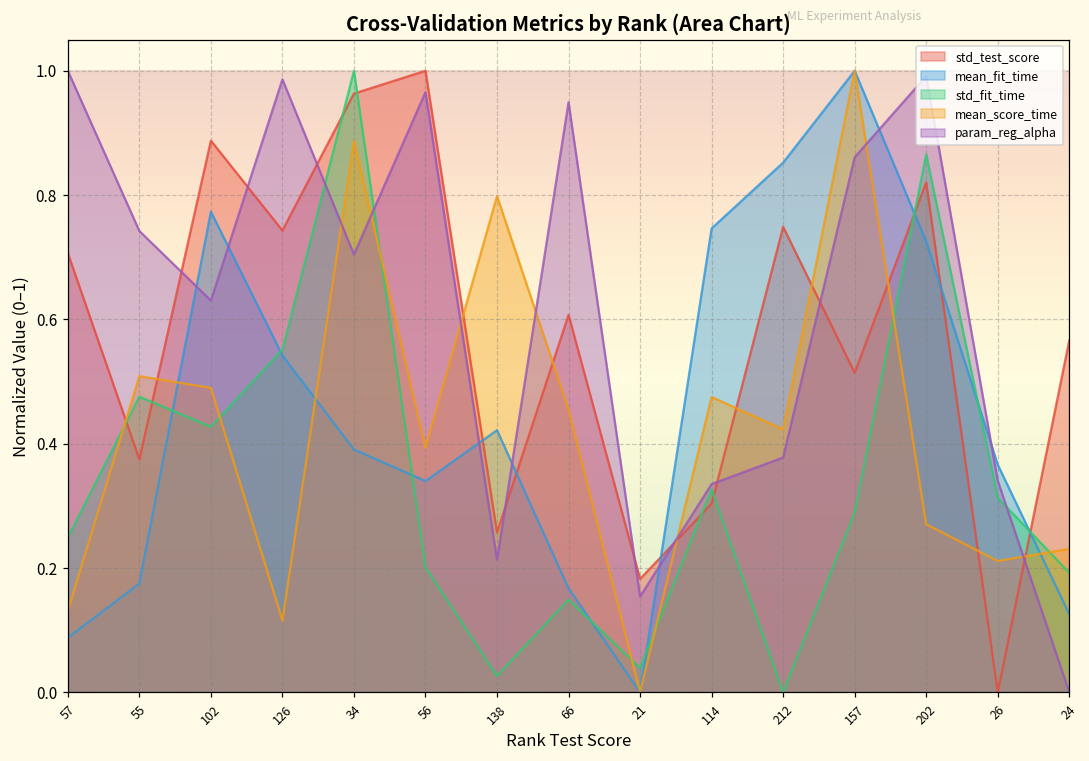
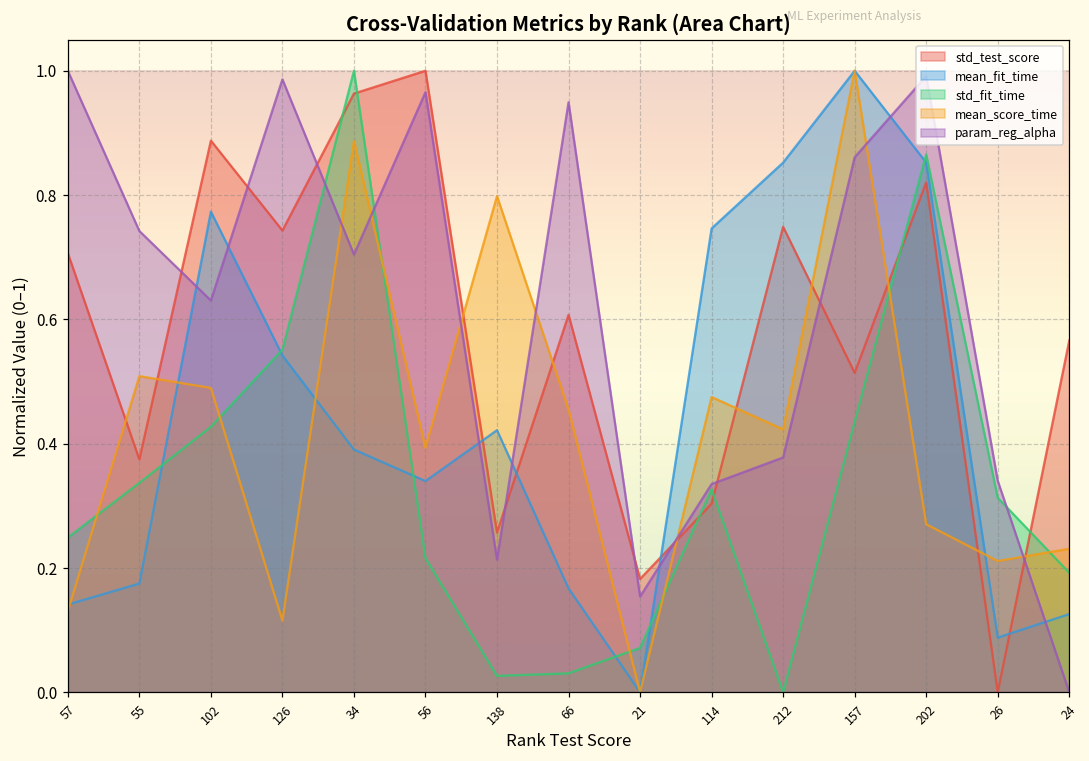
  {
    "mean_fit_time": {
-     "57": 0.09,
+     "57": 0.14,
      "55": 0.17,
      "102": 0.77,
      "126": 0.54,
      "34": 0.39,
      "56": 0.34,
      "138": 0.42,
      "66": 0.17,
      "114": 0.75,
      "212": 0.85,
-     "202": 0.73,
-     "26": 0.37,
+     "202": 0.85,
+     "26": 0.09,
      "24": 0.13
    },
    "std_fit_time": {
      "57": 0.25,
-     "55": 0.48,
+     "55": 0.34,
      "102": 0.43,
      "126": 0.55,
      "34": 1.00,
-     "56": 0.20,
+     "56": 0.22,
      "138": 0.03,
-     "66": 0.15,
-     "21": 0.04,
+     "66": 0.03,
+     "21": 0.07,
      "114": 0.33,
      "212": 0.00,
-     "157": 0.29,
+     "157": 0.43,
      "202": 0.87,
      "26": 0.31,
      "24": 0.19
    },
    "param_reg_alpha": {
      "57": 1.00,
      "55": 0.74,
      "102": 0.63,
      "126": 0.99,
      "34": 0.70,
      "56": 0.97,
      "138": 0.21,
      "66": 0.95,
      "21": 0.15,
      "114": 0.34,
      "212": 0.38,
      "157": 0.86,
      "26": 0.34,
      "24": 0.00
    }
  }
